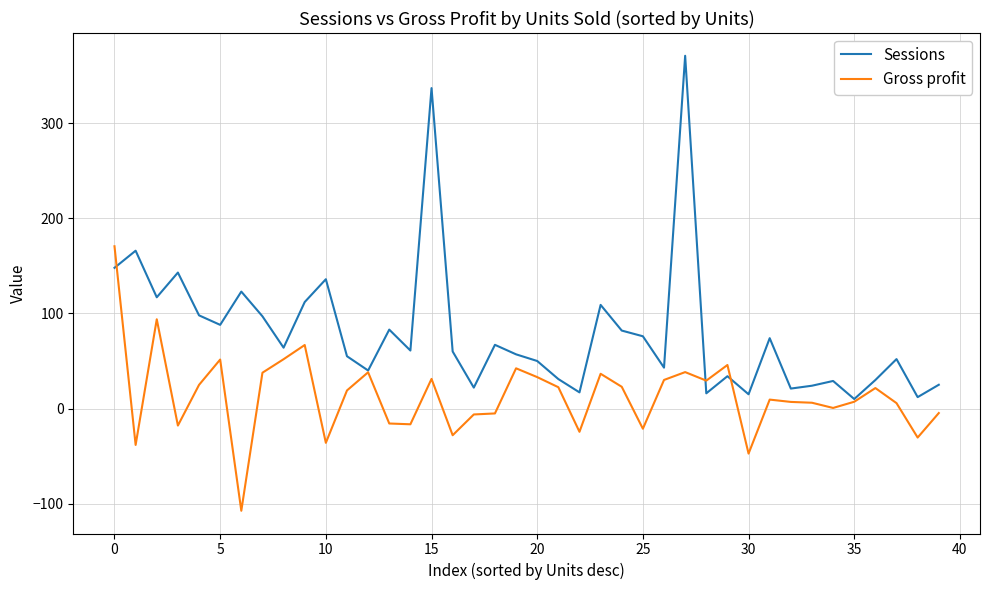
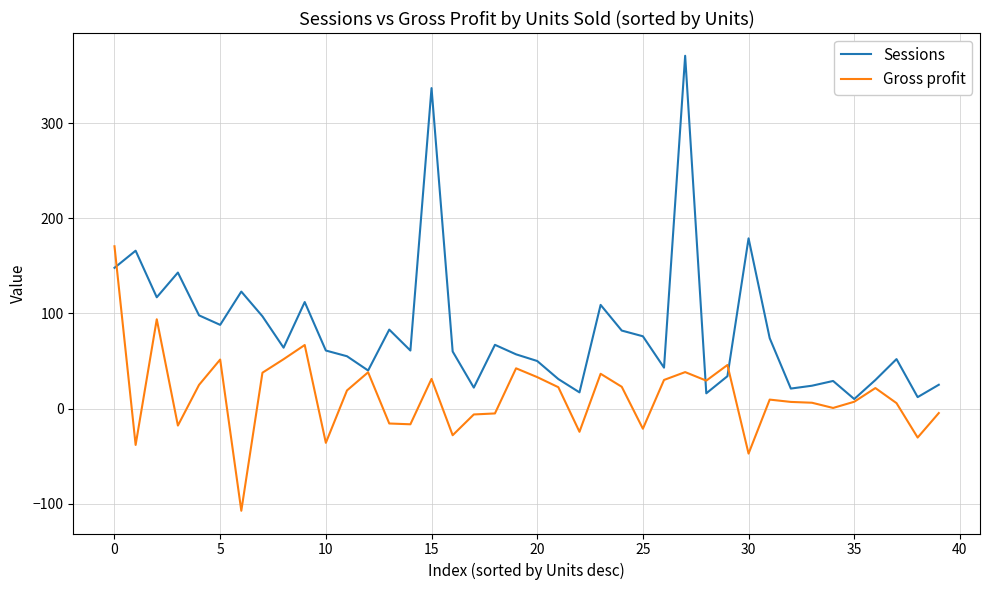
  {
    "Sessions": {
      "0": 150,
      "5": 90,
-     "10": 140,
+     "10": 60,
      "15": 340,
      "20": 50,
      "25": 80,
-     "30": 20,
+     "30": 180,
      "35": 10
    },
    "Gross profit": {
      "0": 170,
      "5": 50,
      "10": -40,
      "15": 30,
      "20": 30,
      "25": -20,
      "30": -50,
      "35": 10
    }
  }
